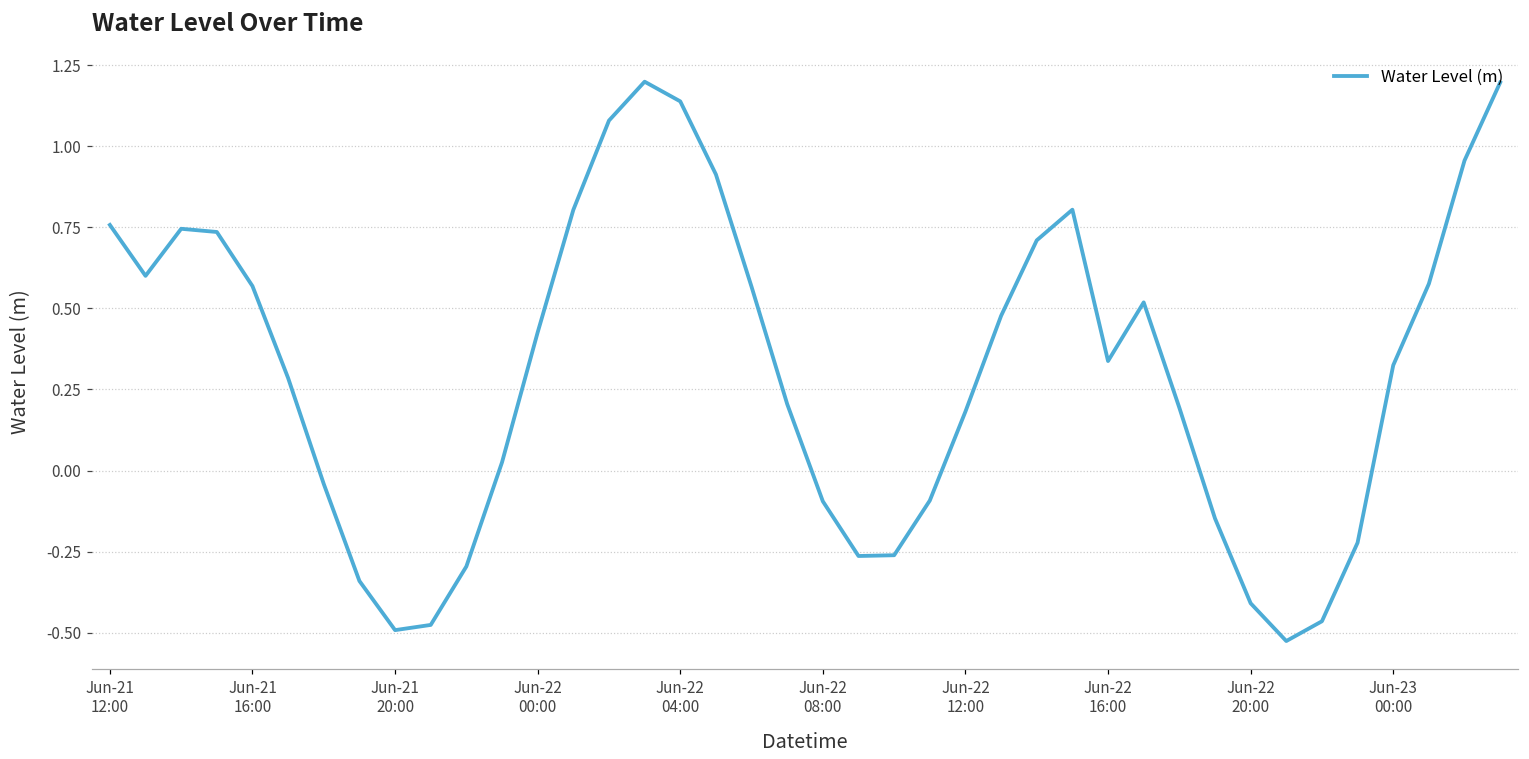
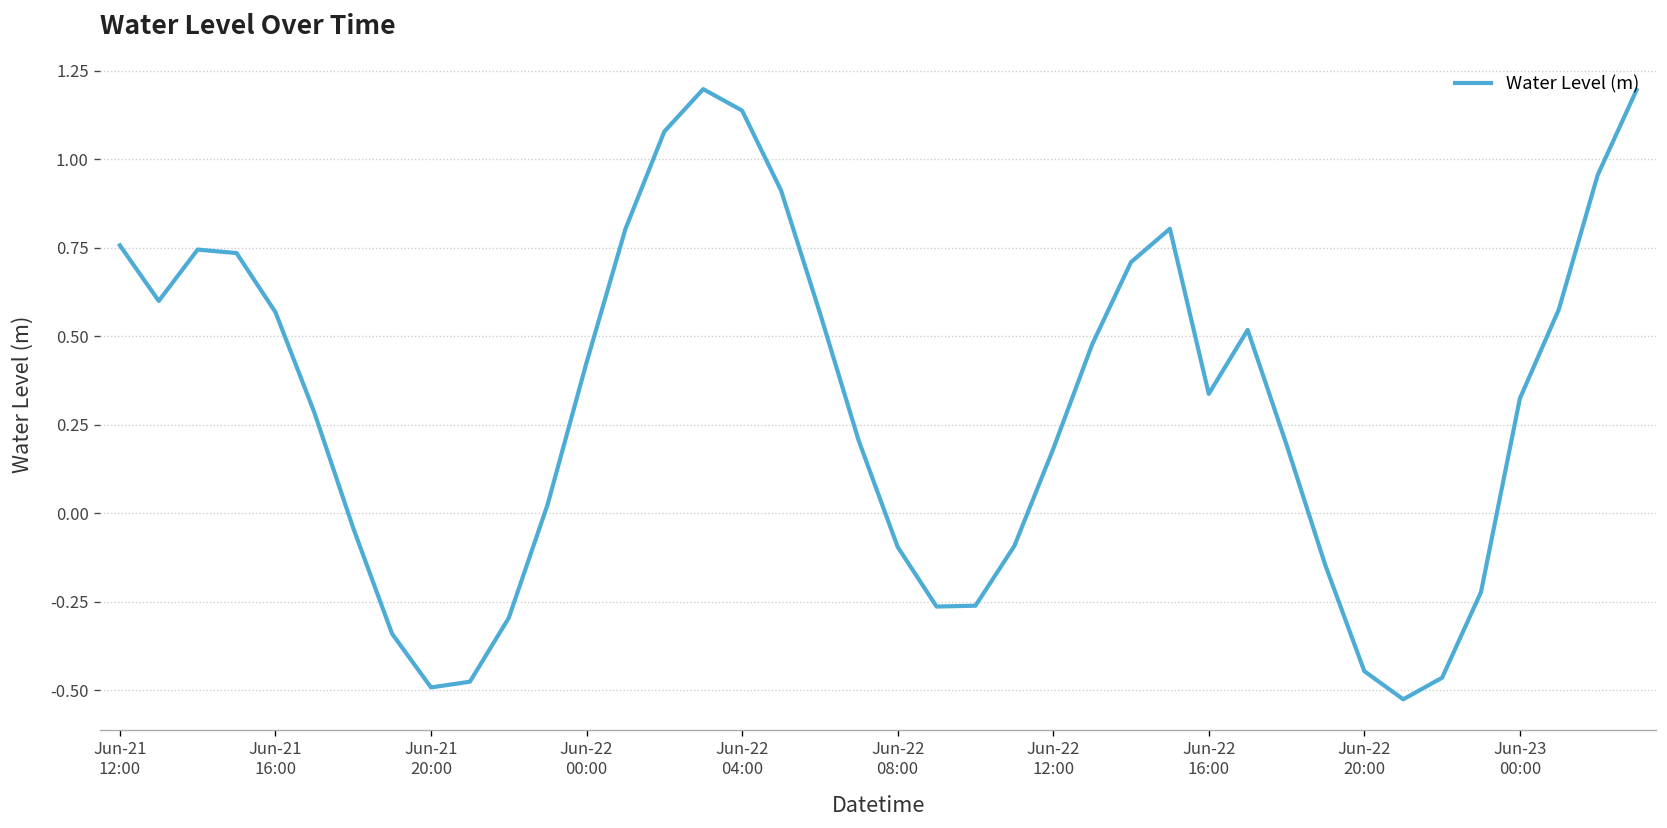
  {
    "Jun-21 12:00": 0.76,
    "Jun-21 16:00": 0.57,
    "Jun-21 20:00": -0.49,
    "Jun-22 00:00": 0.43,
    "Jun-22 04:00": 1.14,
    "Jun-22 08:00": -0.09,
    "Jun-22 12:00": 0.18,
    "Jun-22 16:00": 0.34,
-   "Jun-22 20:00": -0.41,
+   "Jun-22 20:00": -0.45,
    "Jun-23 00:00": 0.32
  }
